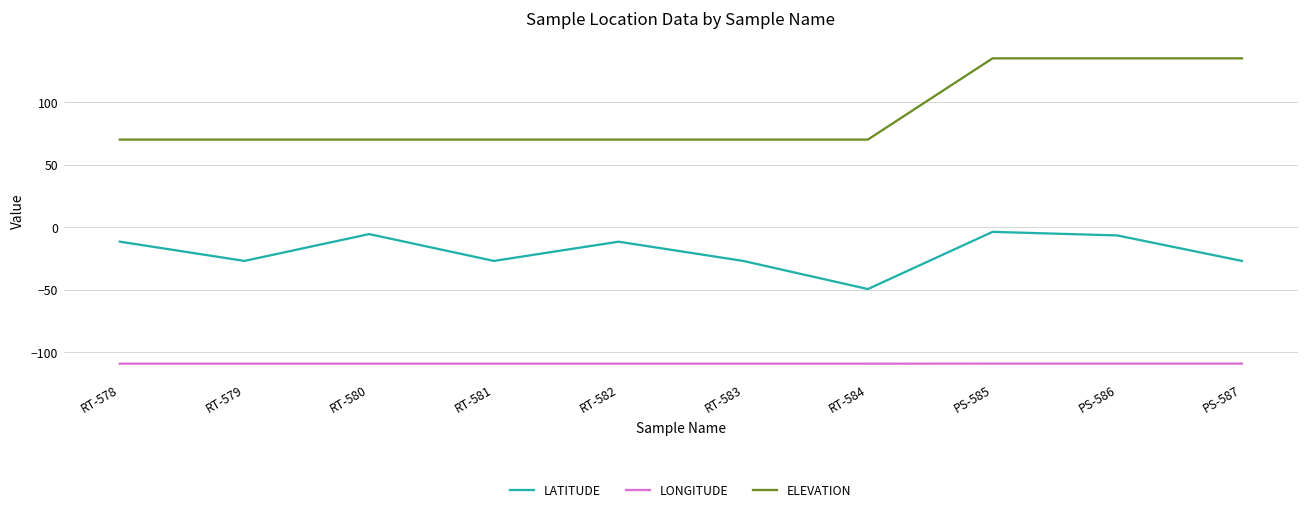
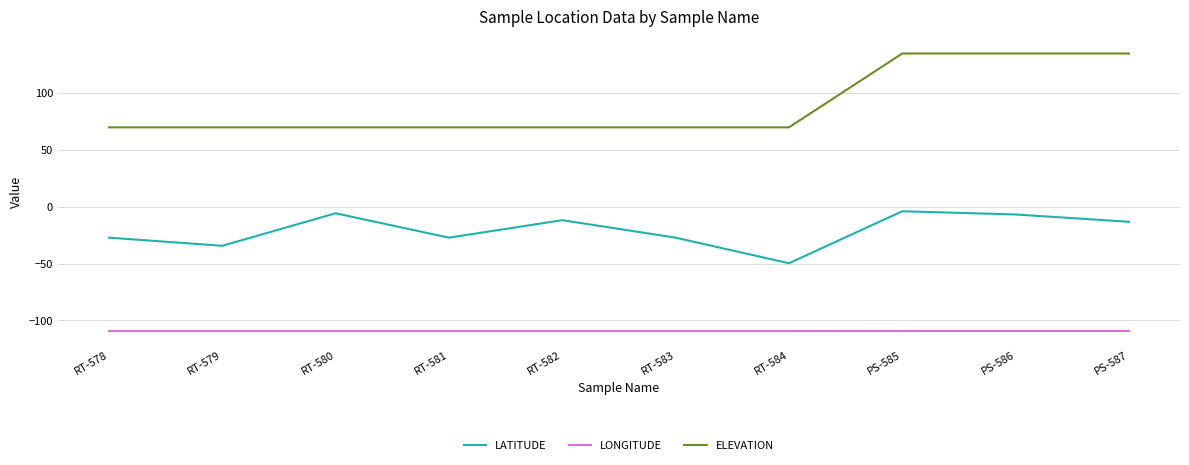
  {
    "LATITUDE": {
-     "RT-578": -12,
-     "RT-579": -27,
+     "RT-578": -27,
+     "RT-579": -34,
      "RT-580": -6,
      "RT-581": -27,
      "RT-582": -12,
      "RT-583": -27,
      "RT-584": -50,
      "PS-585": -4,
      "PS-586": -7,
-     "PS-587": -27
+     "PS-587": -13
    },
    "LONGITUDE": {
      "RT-578": -109,
      "RT-579": -109,
      "RT-580": -109,
      "RT-581": -109,
      "RT-582": -109,
      "RT-583": -109,
      "RT-584": -109,
      "PS-585": -109,
      "PS-586": -109,
      "PS-587": -109
    },
    "ELEVATION": {
      "RT-578": 70,
      "RT-579": 70,
      "RT-580": 70,
      "RT-581": 70,
      "RT-582": 70,
      "RT-583": 70,
      "RT-584": 70,
      "PS-585": 135,
      "PS-586": 135,
      "PS-587": 135
    }
  }
